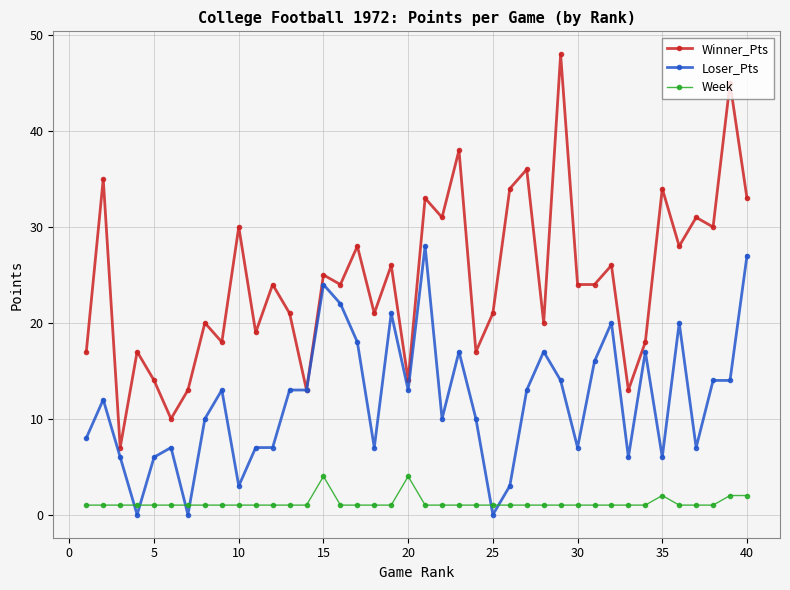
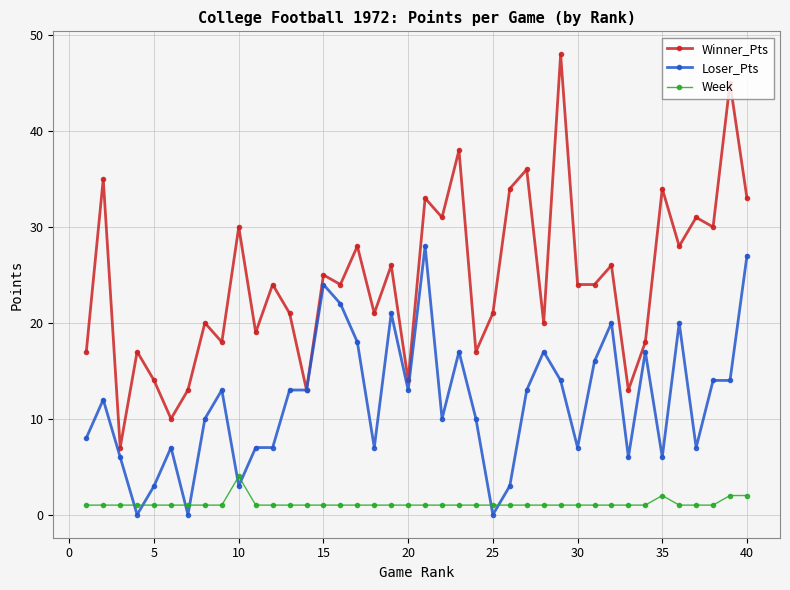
  {
    "Winner_Pts": {
      "5": 14,
      "10": 30,
      "15": 25,
      "20": 14,
      "25": 21,
      "30": 24,
      "35": 34,
      "40": 33
    },
    "Loser_Pts": {
-     "5": 6,
+     "5": 3,
      "10": 3,
      "15": 24,
      "20": 13,
      "25": 0,
      "30": 7,
      "35": 6,
      "40": 27
    },
    "Week": {
      "5": 1,
-     "10": 1,
-     "15": 4,
-     "20": 4,
+     "10": 4,
+     "15": 1,
+     "20": 1,
      "25": 1,
      "30": 1,
      "35": 2,
      "40": 2
    }
  }
